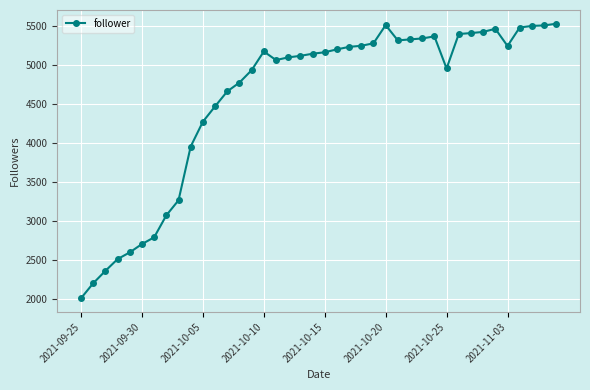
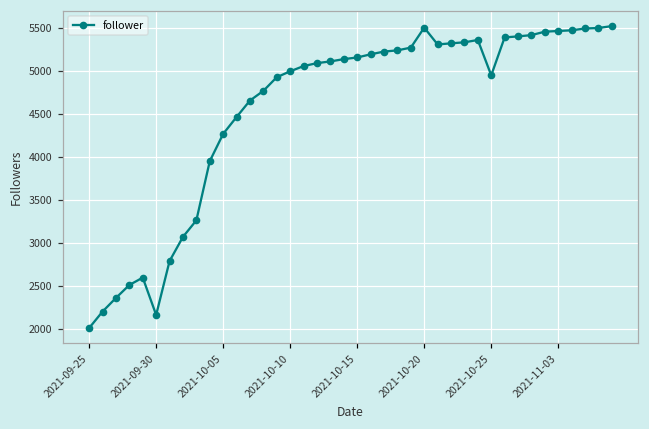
  {
    "2021-09-25": 2000,
-   "2021-09-30": 2700,
+   "2021-09-30": 2200,
    "2021-10-05": 4300,
-   "2021-10-10": 5200,
+   "2021-10-10": 5000,
    "2021-10-15": 5200,
    "2021-10-20": 5500,
    "2021-10-25": 5000,
-   "2021-11-03": 5200
+   "2021-11-03": 5500
  }
